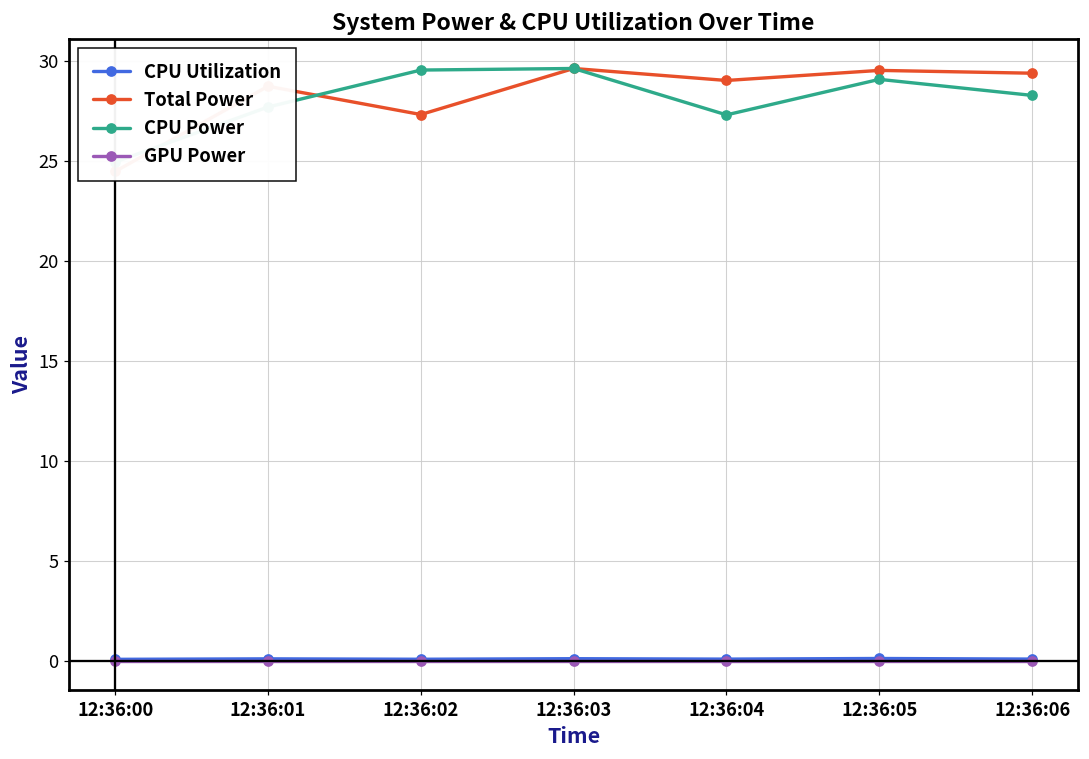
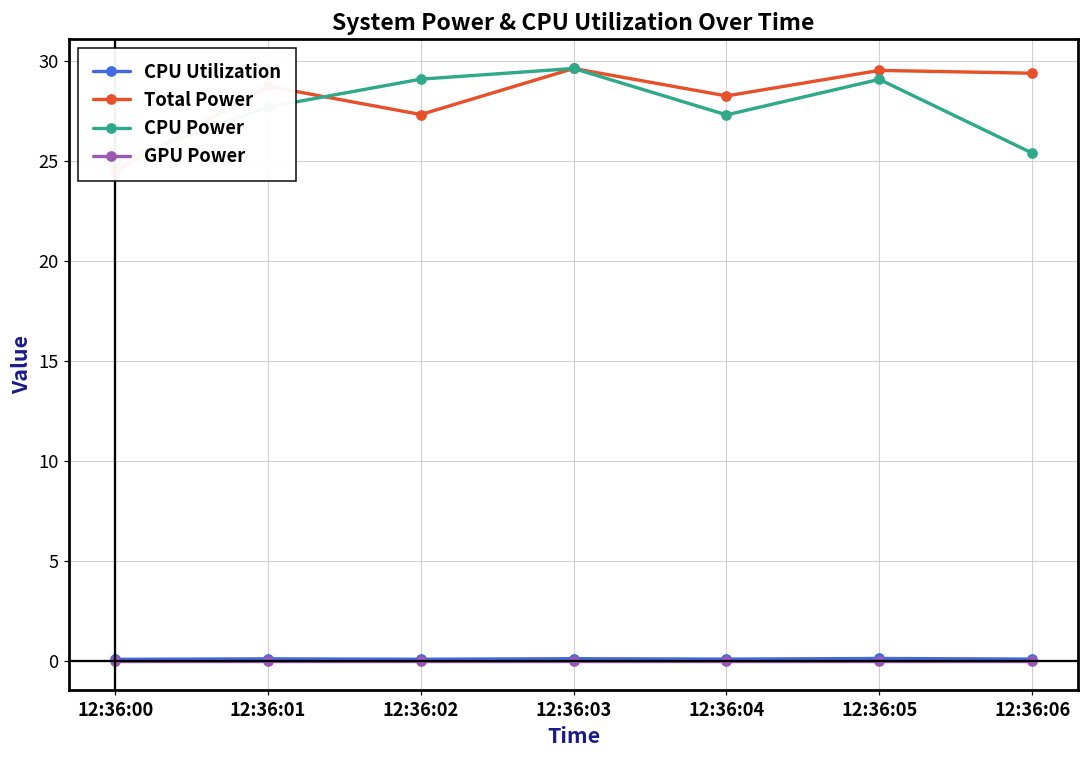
  {
    "Total Power": {
      "12:36:02": 27.3,
-     "12:36:04": 29.0,
+     "12:36:04": 28.2,
      "12:36:05": 29.5,
      "12:36:06": 29.4
    },
    "CPU Power": {
-     "12:36:02": 29.5,
+     "12:36:02": 29.1,
      "12:36:04": 27.3,
      "12:36:05": 29.1,
-     "12:36:06": 28.3
+     "12:36:06": 25.4
    }
  }
